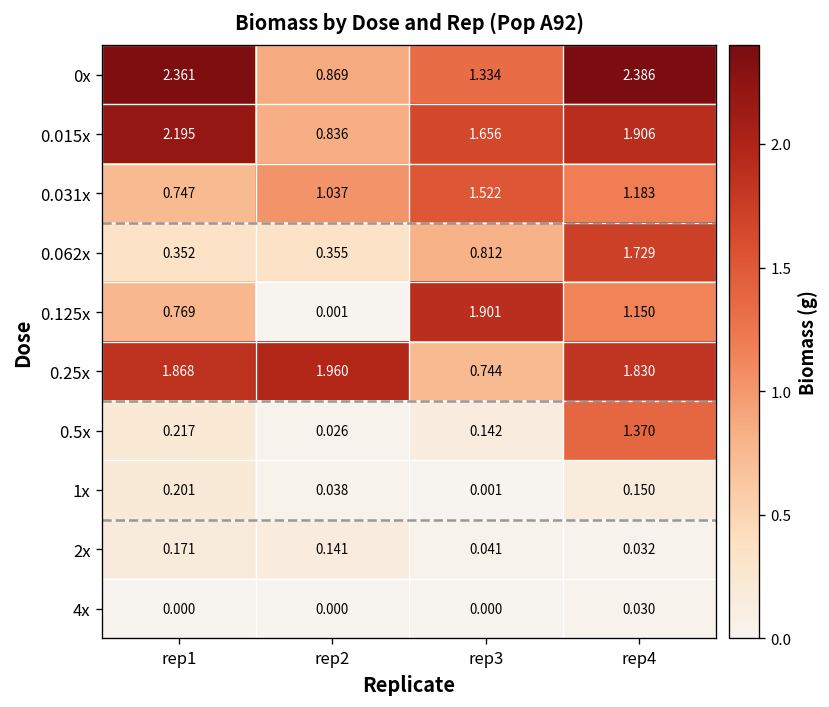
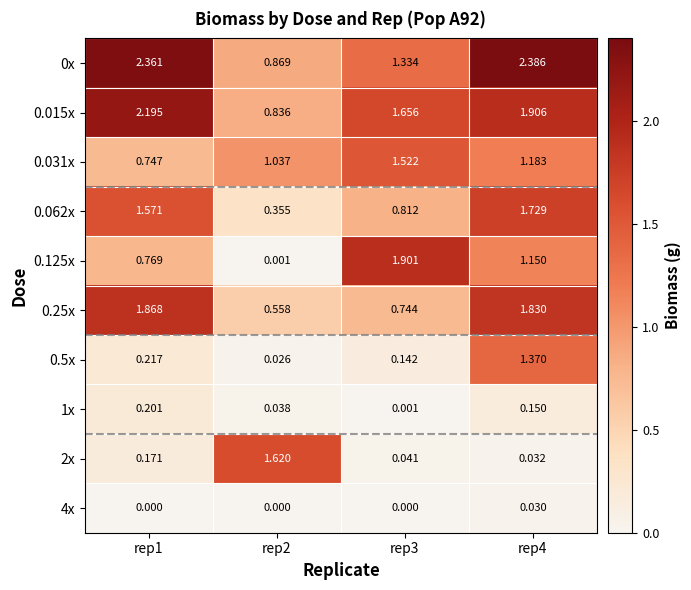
  {
    "0x": {
      "rep1": 2.361,
      "rep2": 0.869,
      "rep3": 1.334,
      "rep4": 2.386
    },
    "0.015x": {
      "rep1": 2.195,
      "rep2": 0.836,
      "rep3": 1.656,
      "rep4": 1.906
    },
    "0.031x": {
      "rep1": 0.747,
      "rep2": 1.037,
      "rep3": 1.522,
      "rep4": 1.183
    },
    "0.062x": {
-     "rep1": 0.352,
+     "rep1": 1.571,
      "rep2": 0.355,
      "rep3": 0.812,
      "rep4": 1.729
    },
    "0.125x": {
      "rep1": 0.769,
      "rep2": 0.001,
      "rep3": 1.901,
      "rep4": 1.150
    },
    "0.25x": {
      "rep1": 1.868,
-     "rep2": 1.960,
+     "rep2": 0.558,
      "rep3": 0.744,
      "rep4": 1.830
    },
    "0.5x": {
      "rep1": 0.217,
      "rep2": 0.026,
      "rep3": 0.142,
      "rep4": 1.370
    },
    "1x": {
      "rep1": 0.201,
      "rep2": 0.038,
      "rep3": 0.001,
      "rep4": 0.150
    },
    "2x": {
      "rep1": 0.171,
-     "rep2": 0.141,
+     "rep2": 1.620,
      "rep3": 0.041,
      "rep4": 0.032
    },
    "4x": {
      "rep1": 0.000,
      "rep2": 0.000,
      "rep3": 0.000,
      "rep4": 0.030
    }
  }
